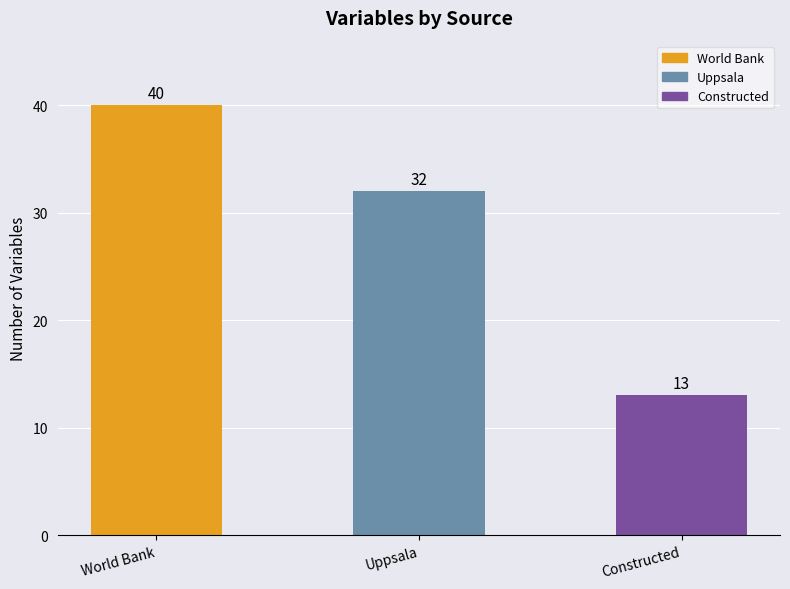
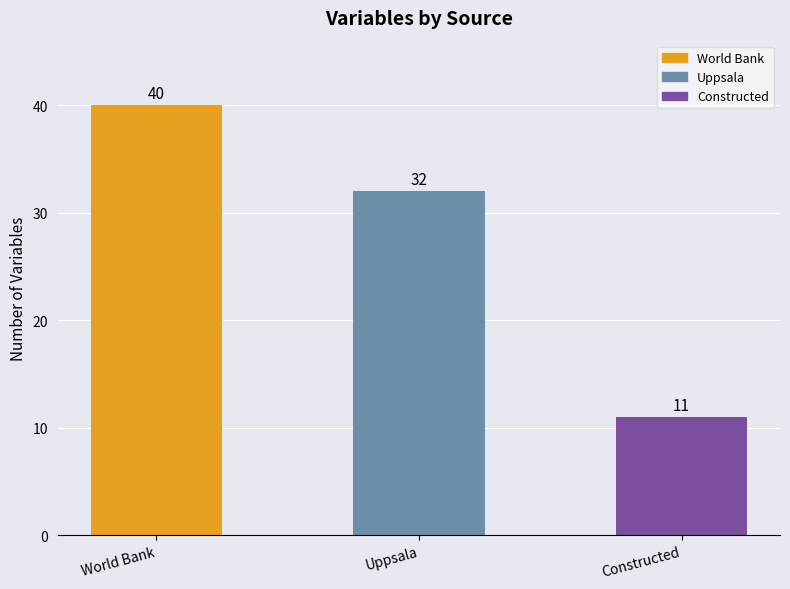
  {
    "World Bank": 40,
    "Uppsala": 32,
-   "Constructed": 13
+   "Constructed": 11
  }
